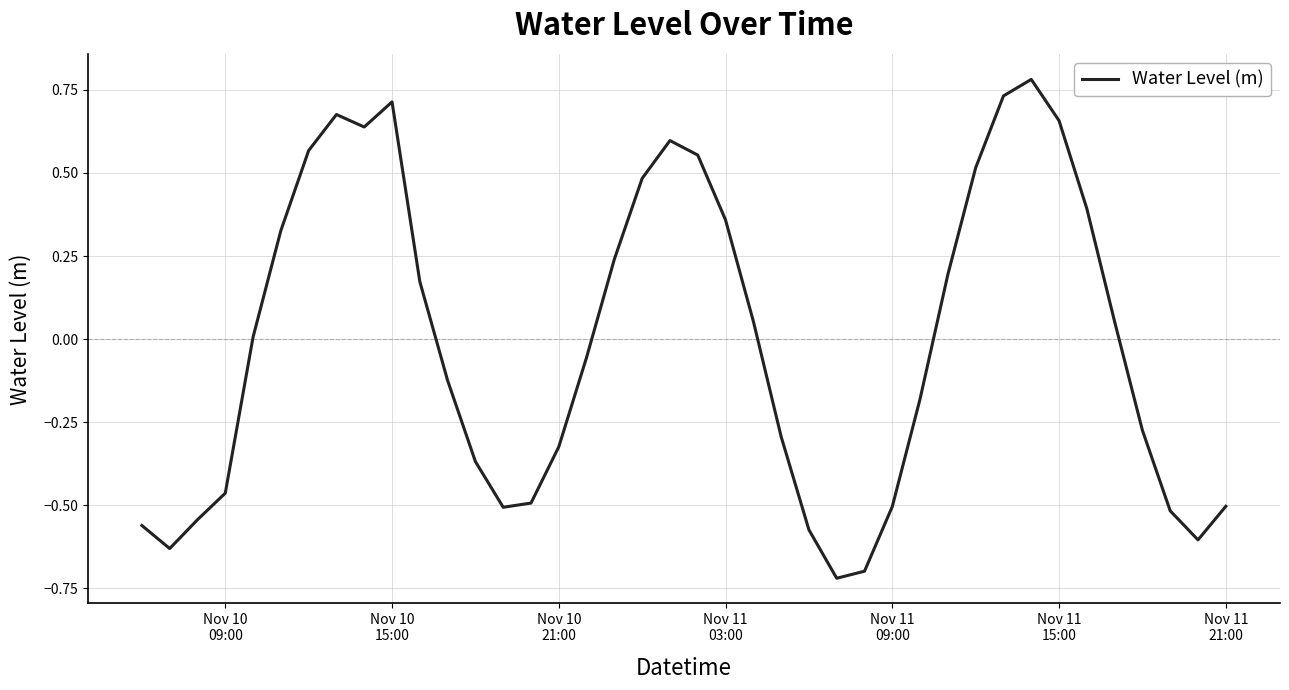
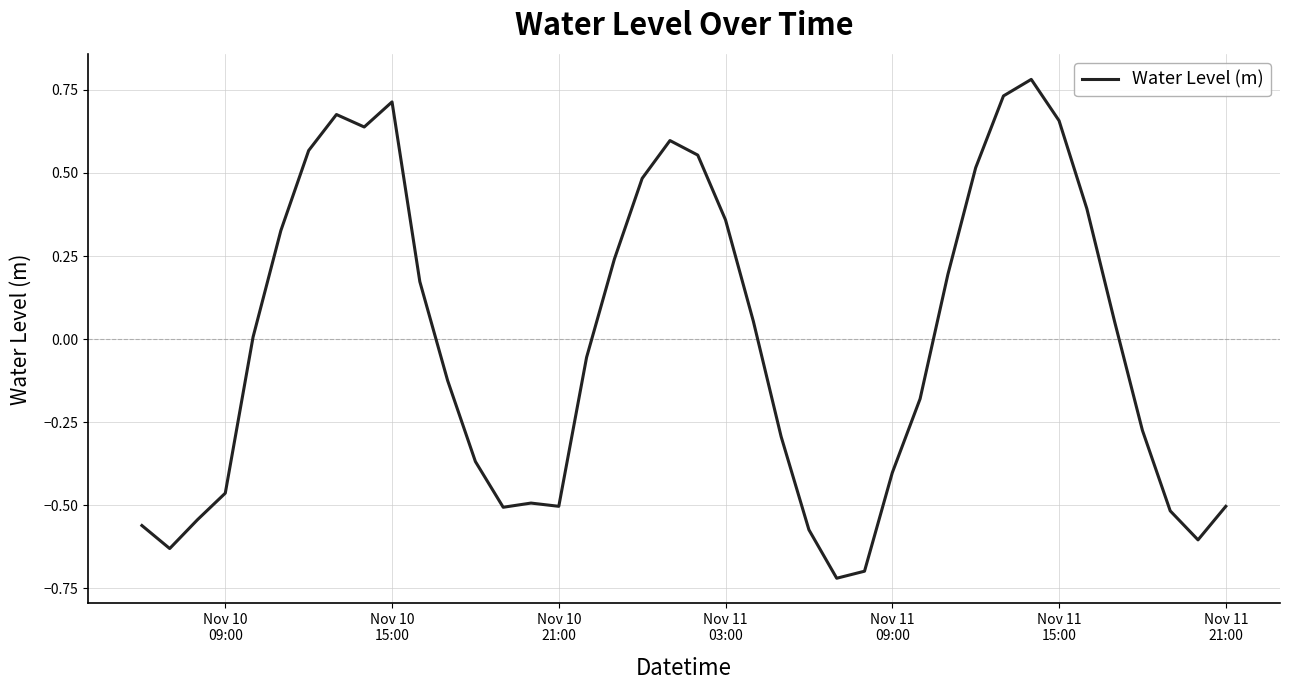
  {
    "Nov 10 09:00": -0.46,
    "Nov 10 15:00": 0.71,
-   "Nov 10 21:00": -0.32,
+   "Nov 10 21:00": -0.50,
    "Nov 11 03:00": 0.36,
-   "Nov 11 09:00": -0.50,
+   "Nov 11 09:00": -0.40,
    "Nov 11 15:00": 0.66,
    "Nov 11 21:00": -0.50
  }
